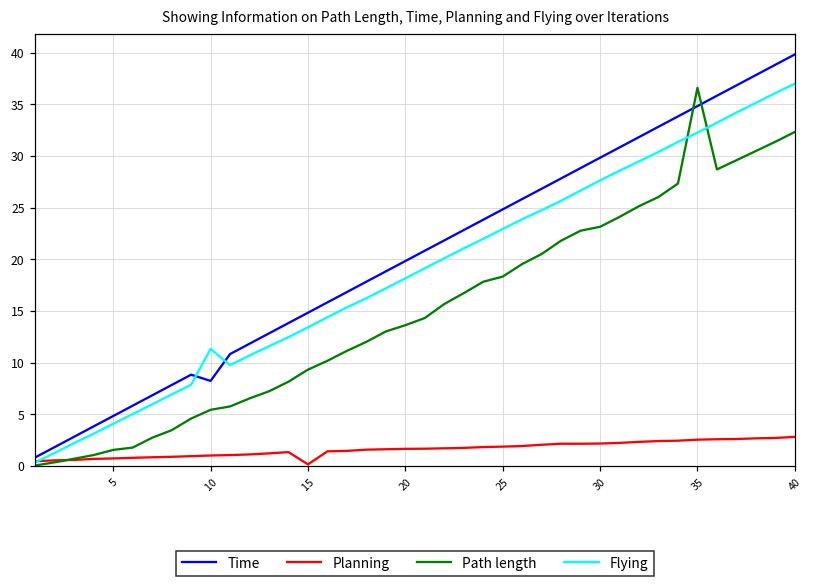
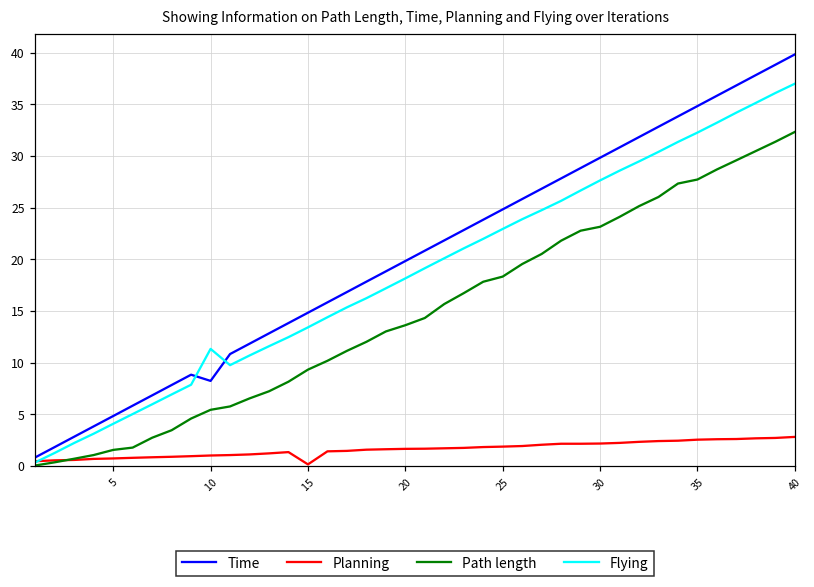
  {
    "Time": {
      "5": 5,
      "10": 8,
      "15": 15,
      "20": 20,
      "25": 25,
      "30": 30,
      "35": 35,
      "40": 40
    },
    "Planning": {
      "5": 1,
      "10": 1,
      "15": 0,
      "20": 2,
      "25": 2,
      "30": 2,
      "35": 3,
      "40": 3
    },
    "Path length": {
      "5": 2,
      "10": 5,
      "15": 9,
      "20": 14,
      "25": 18,
      "30": 23,
-     "35": 37,
+     "35": 28,
      "40": 32
    },
    "Flying": {
      "5": 4,
      "10": 11,
      "15": 13,
      "20": 18,
      "25": 23,
      "30": 28,
      "35": 32,
      "40": 37
    }
  }
